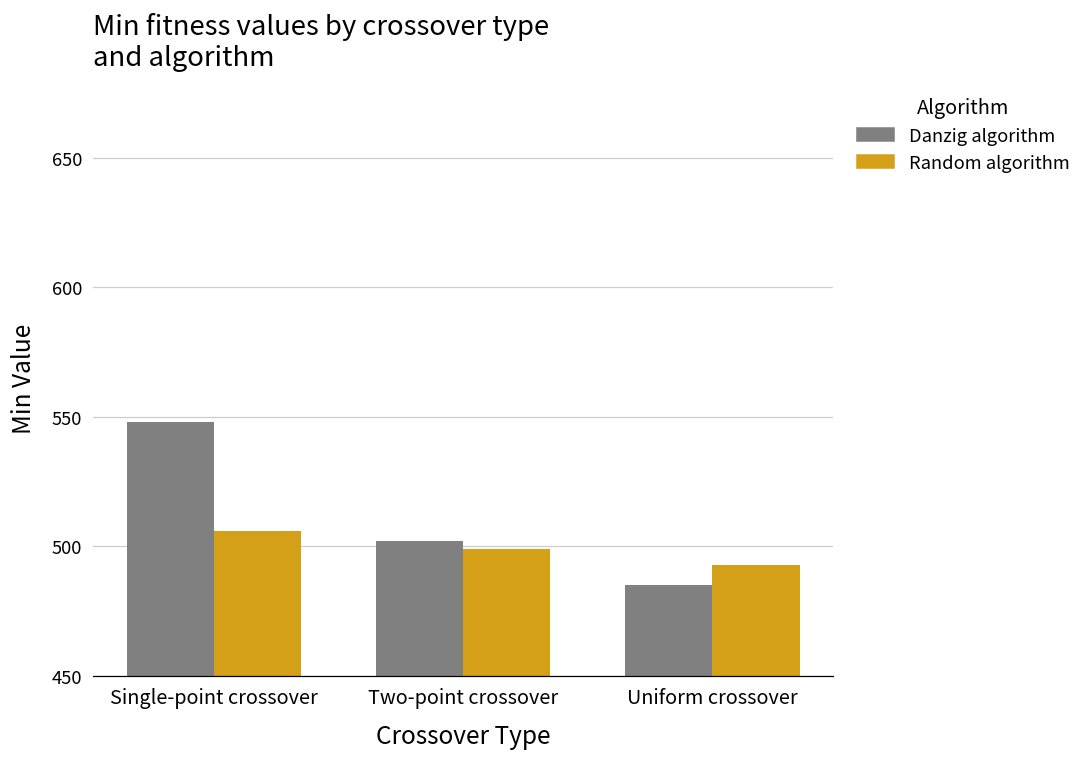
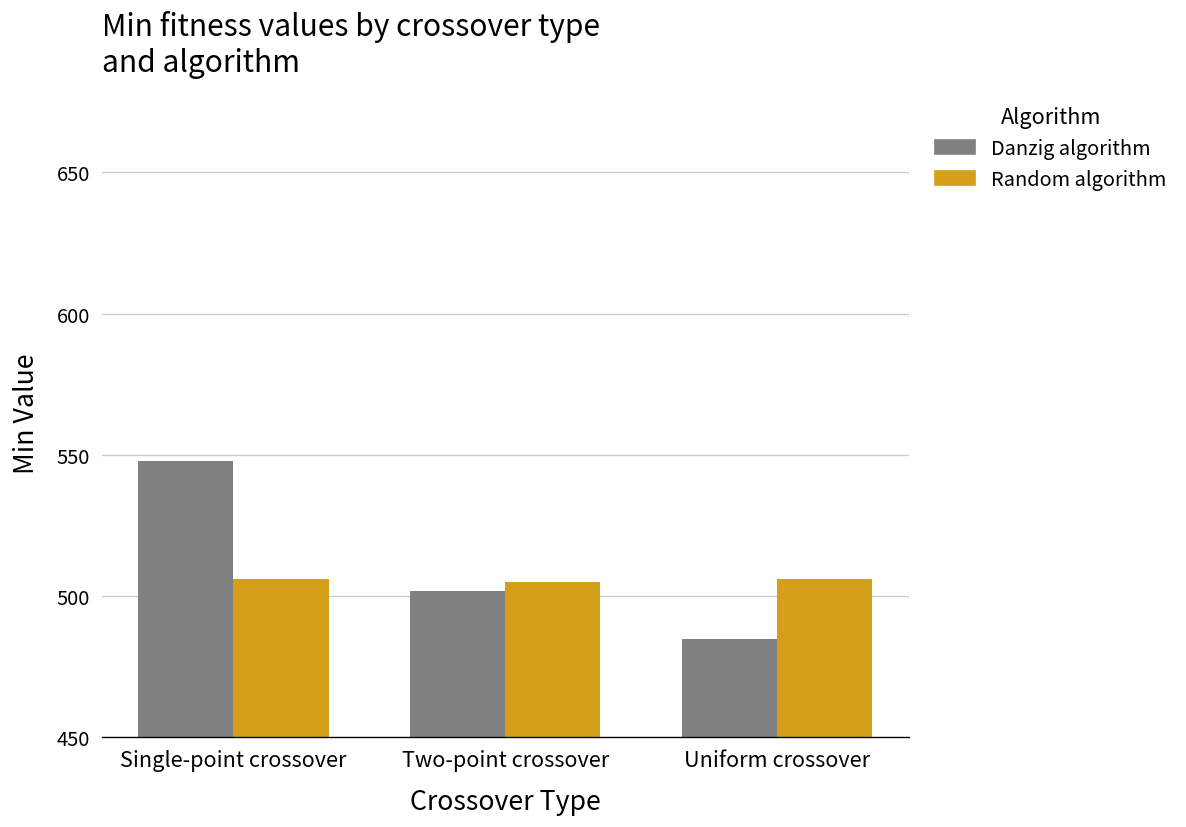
  {
    "Danzig algorithm": {
      "Single-point crossover": 548,
      "Two-point crossover": 502,
      "Uniform crossover": 485
    },
    "Random algorithm": {
      "Single-point crossover": 506,
-     "Two-point crossover": 499,
-     "Uniform crossover": 493
+     "Two-point crossover": 505,
+     "Uniform crossover": 506
    }
  }
